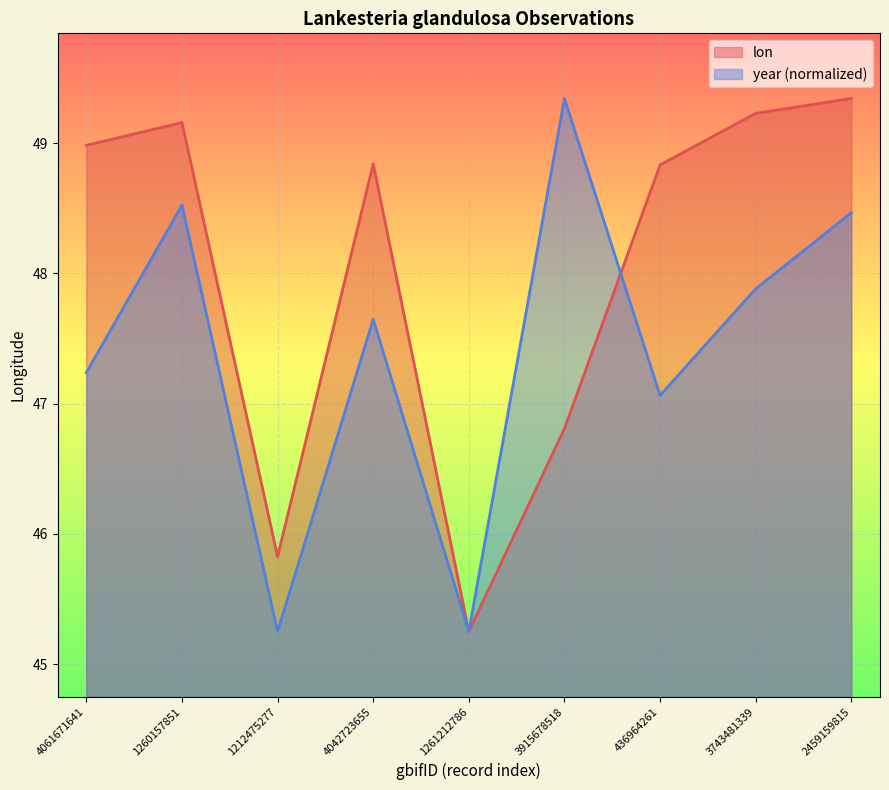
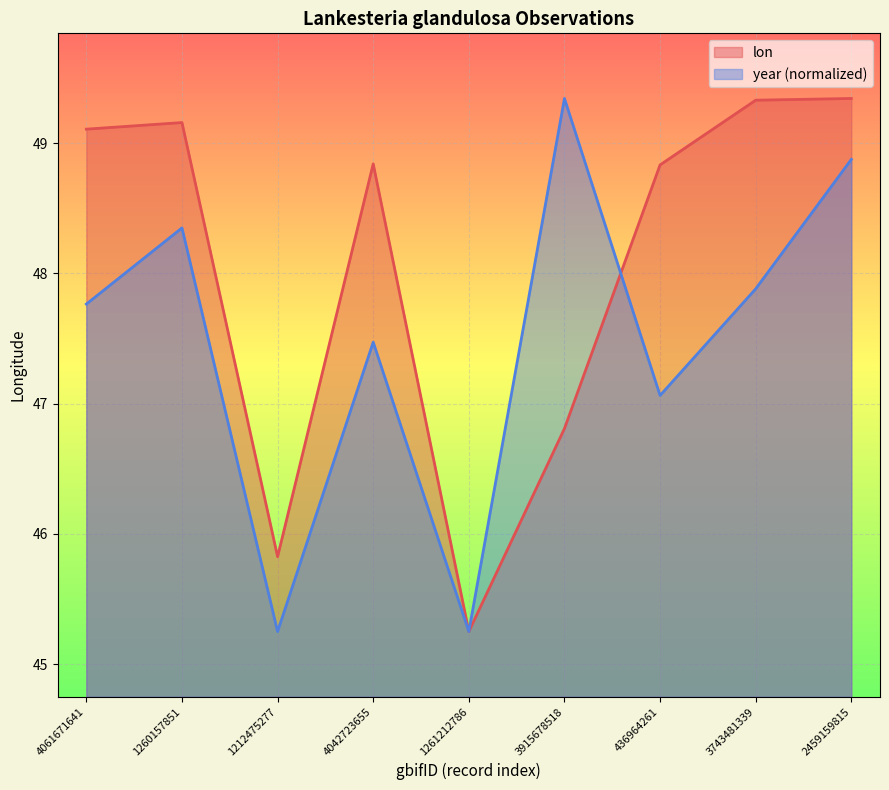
  {
    "lon": {
-     "4061671641": 48.98,
+     "4061671641": 49.11,
      "1260157851": 49.16,
      "1212475277": 45.82,
      "4042723655": 48.84,
      "3915678518": 46.81,
      "436964261": 48.83,
-     "3743481339": 49.23,
+     "3743481339": 49.33,
      "2459159815": 49.34
    },
    "year (normalized)": {
-     "4061671641": 47.24,
-     "1260157851": 48.52,
+     "4061671641": 47.76,
+     "1260157851": 48.35,
      "1212475277": 45.25,
-     "4042723655": 47.65,
+     "4042723655": 47.47,
      "3915678518": 49.34,
      "436964261": 47.06,
      "3743481339": 47.88,
-     "2459159815": 48.47
+     "2459159815": 48.87
    }
  }
